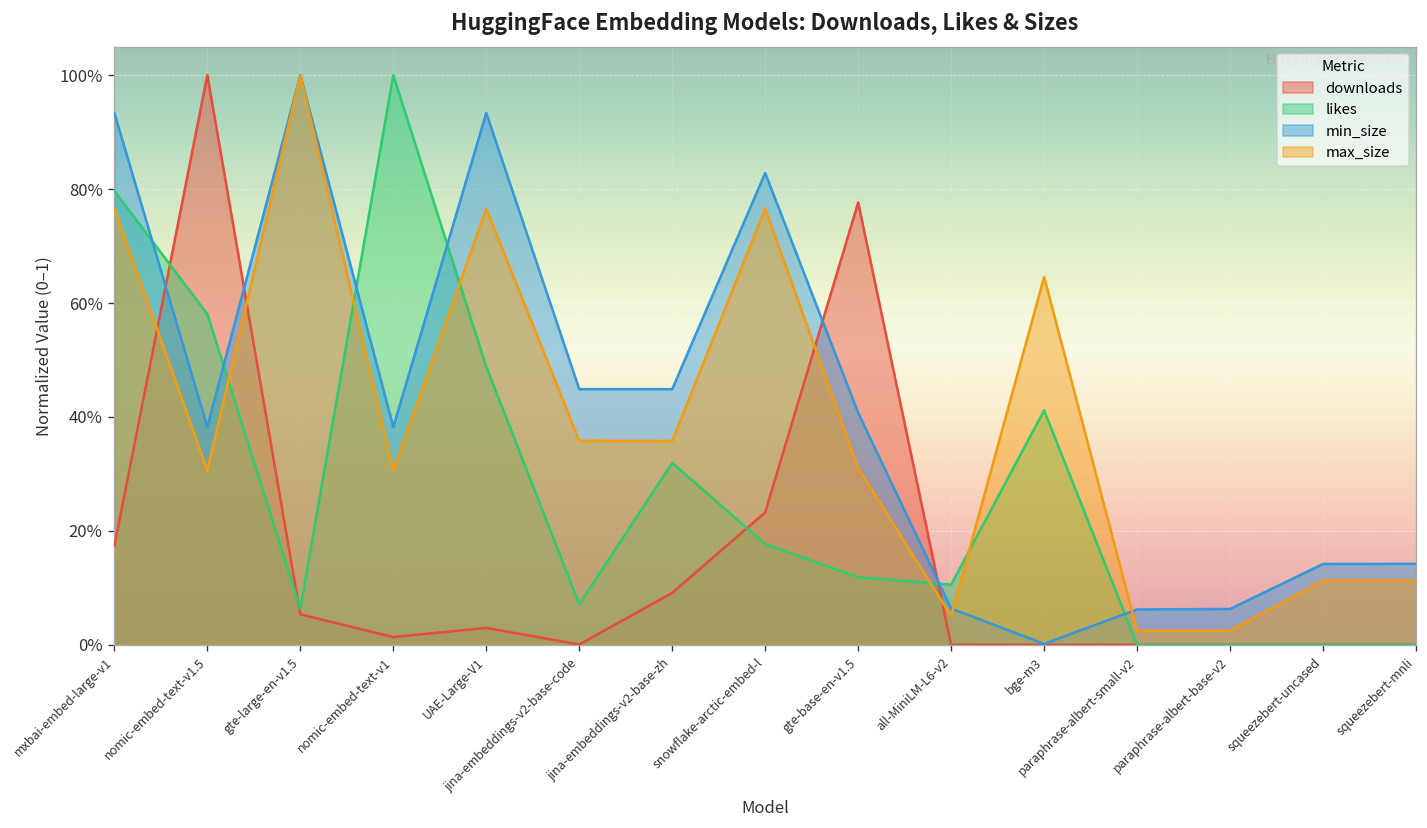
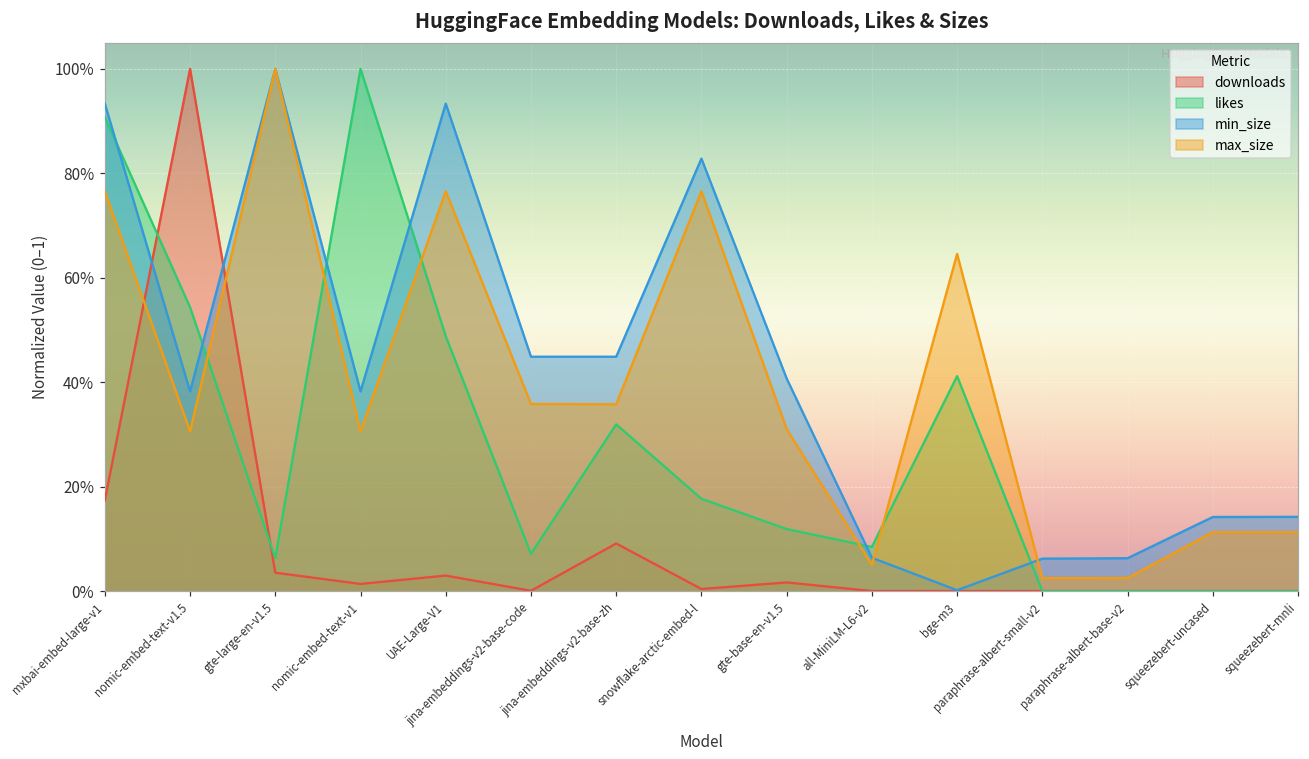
  {
    "downloads": {
      "mxbai-embed-large-v1": "17%",
      "nomic-embed-text-v1.5": "100%",
-     "gte-large-en-v1.5": "5%",
+     "gte-large-en-v1.5": "4%",
      "nomic-embed-text-v1": "1%",
      "UAE-Large-V1": "3%",
      "jina-embeddings-v2-base-code": "0%",
      "jina-embeddings-v2-base-zh": "9%",
-     "snowflake-arctic-embed-l": "23%",
-     "gte-base-en-v1.5": "78%",
+     "snowflake-arctic-embed-l": "0%",
+     "gte-base-en-v1.5": "2%",
      "all-MiniLM-L6-v2": "0%"
    },
    "likes": {
-     "mxbai-embed-large-v1": "80%",
-     "nomic-embed-text-v1.5": "58%",
+     "mxbai-embed-large-v1": "91%",
+     "nomic-embed-text-v1.5": "54%",
      "gte-large-en-v1.5": "6%",
      "nomic-embed-text-v1": "100%",
      "UAE-Large-V1": "49%",
      "jina-embeddings-v2-base-code": "7%",
      "jina-embeddings-v2-base-zh": "32%",
      "snowflake-arctic-embed-l": "18%",
      "gte-base-en-v1.5": "12%",
-     "all-MiniLM-L6-v2": "11%",
+     "all-MiniLM-L6-v2": "8%",
      "bge-m3": "41%"
    },
    "min_size": {
      "mxbai-embed-large-v1": "93%",
      "nomic-embed-text-v1.5": "38%",
      "nomic-embed-text-v1": "38%",
      "UAE-Large-V1": "93%",
      "jina-embeddings-v2-base-code": "45%",
      "jina-embeddings-v2-base-zh": "45%",
      "snowflake-arctic-embed-l": "83%",
      "gte-base-en-v1.5": "41%",
      "all-MiniLM-L6-v2": "6%",
      "paraphrase-albert-small-v2": "6%",
      "paraphrase-albert-base-v2": "6%",
      "squeezebert-uncased": "14%",
      "squeezebert-mnli": "14%"
    },
    "max_size": {
      "mxbai-embed-large-v1": "77%",
      "nomic-embed-text-v1.5": "31%",
      "nomic-embed-text-v1": "31%",
      "UAE-Large-V1": "77%",
      "jina-embeddings-v2-base-code": "36%",
      "jina-embeddings-v2-base-zh": "36%",
      "snowflake-arctic-embed-l": "77%",
      "gte-base-en-v1.5": "31%",
      "all-MiniLM-L6-v2": "5%",
      "bge-m3": "65%",
      "paraphrase-albert-small-v2": "2%",
      "paraphrase-albert-base-v2": "2%",
      "squeezebert-uncased": "11%",
      "squeezebert-mnli": "11%"
    }
  }
